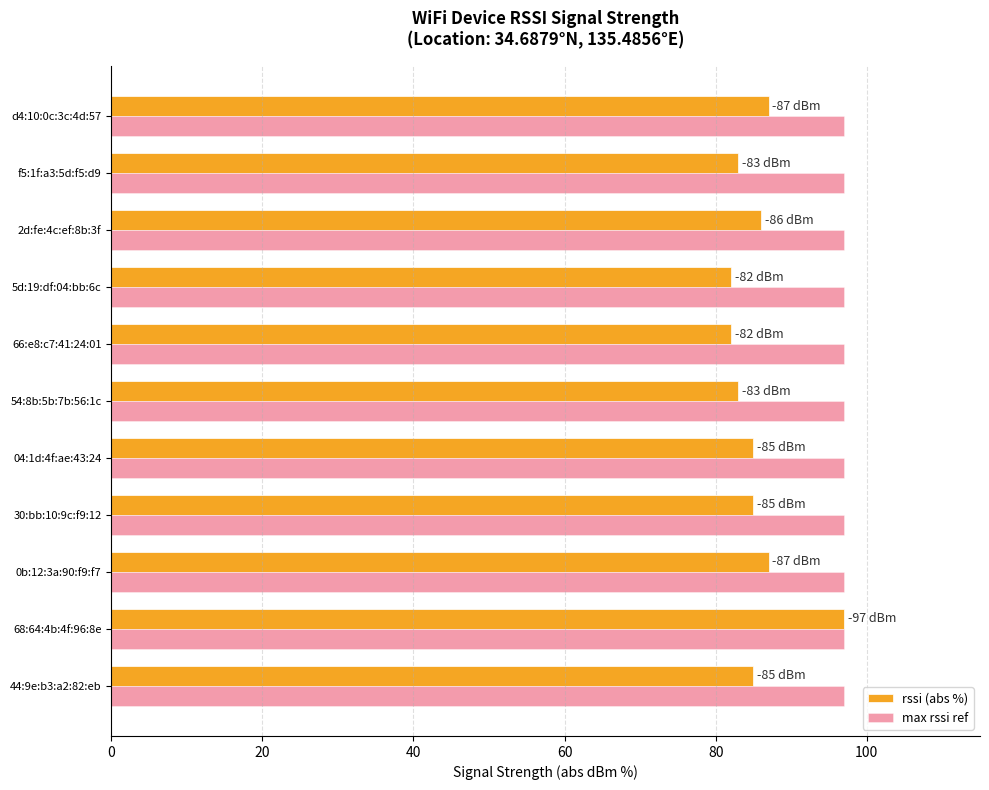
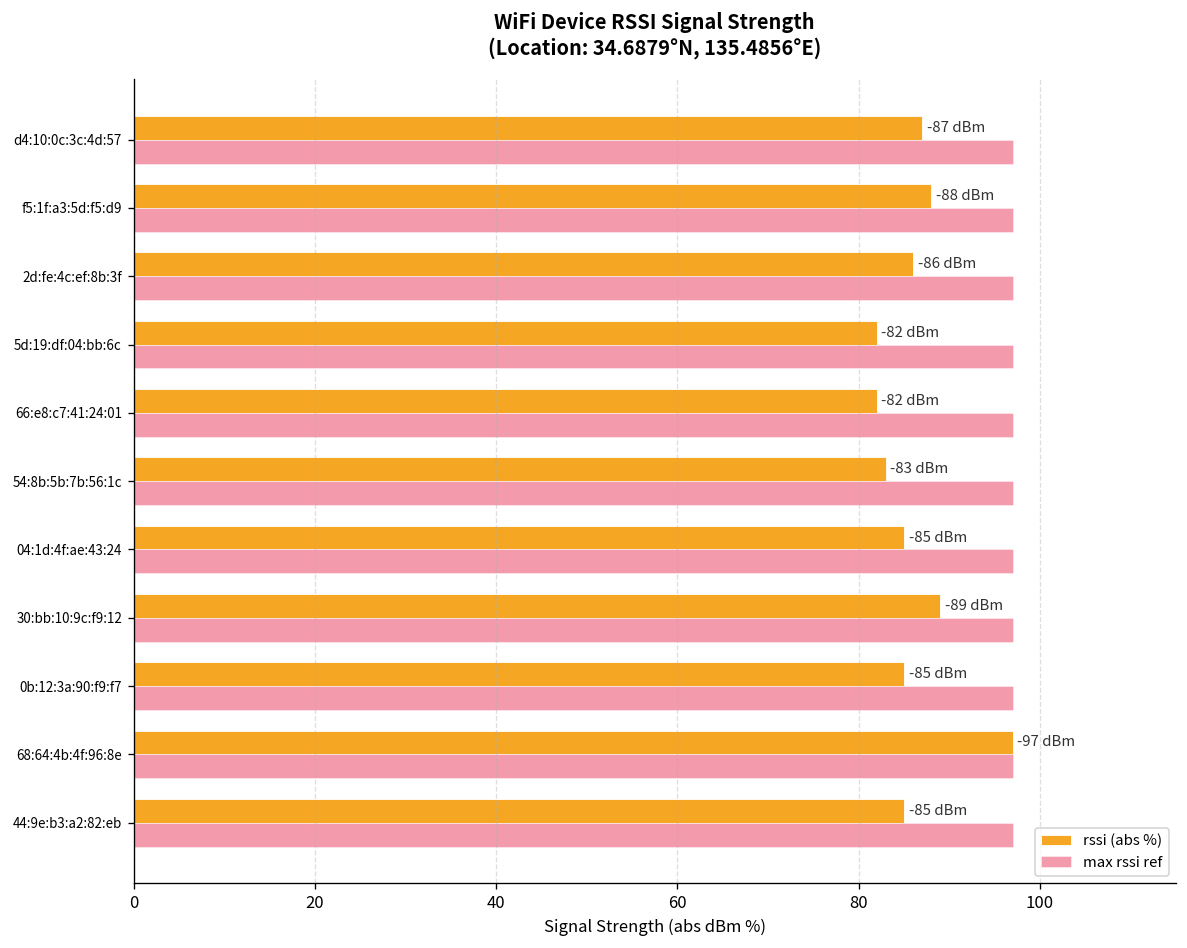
  {
    "rssi (abs %)": {
-     "f5:1f:a3:5d:f5:d9": -83,
-     "30:bb:10:9c:f9:12": -85,
-     "0b:12:3a:90:f9:f7": -87
+     "f5:1f:a3:5d:f5:d9": -88,
+     "30:bb:10:9c:f9:12": -89,
+     "0b:12:3a:90:f9:f7": -85
    },
    "max rssi ref": {
      "d4:10:0c:3c:4d:57": 97,
      "f5:1f:a3:5d:f5:d9": 97,
      "2d:fe:4c:ef:8b:3f": 97,
      "5d:19:df:04:bb:6c": 97,
      "66:e8:c7:41:24:01": 97,
      "54:8b:5b:7b:56:1c": 97,
      "04:1d:4f:ae:43:24": 97,
      "30:bb:10:9c:f9:12": 97,
      "0b:12:3a:90:f9:f7": 97,
      "68:64:4b:4f:96:8e": 97,
      "44:9e:b3:a2:82:eb": 97
    }
  }
